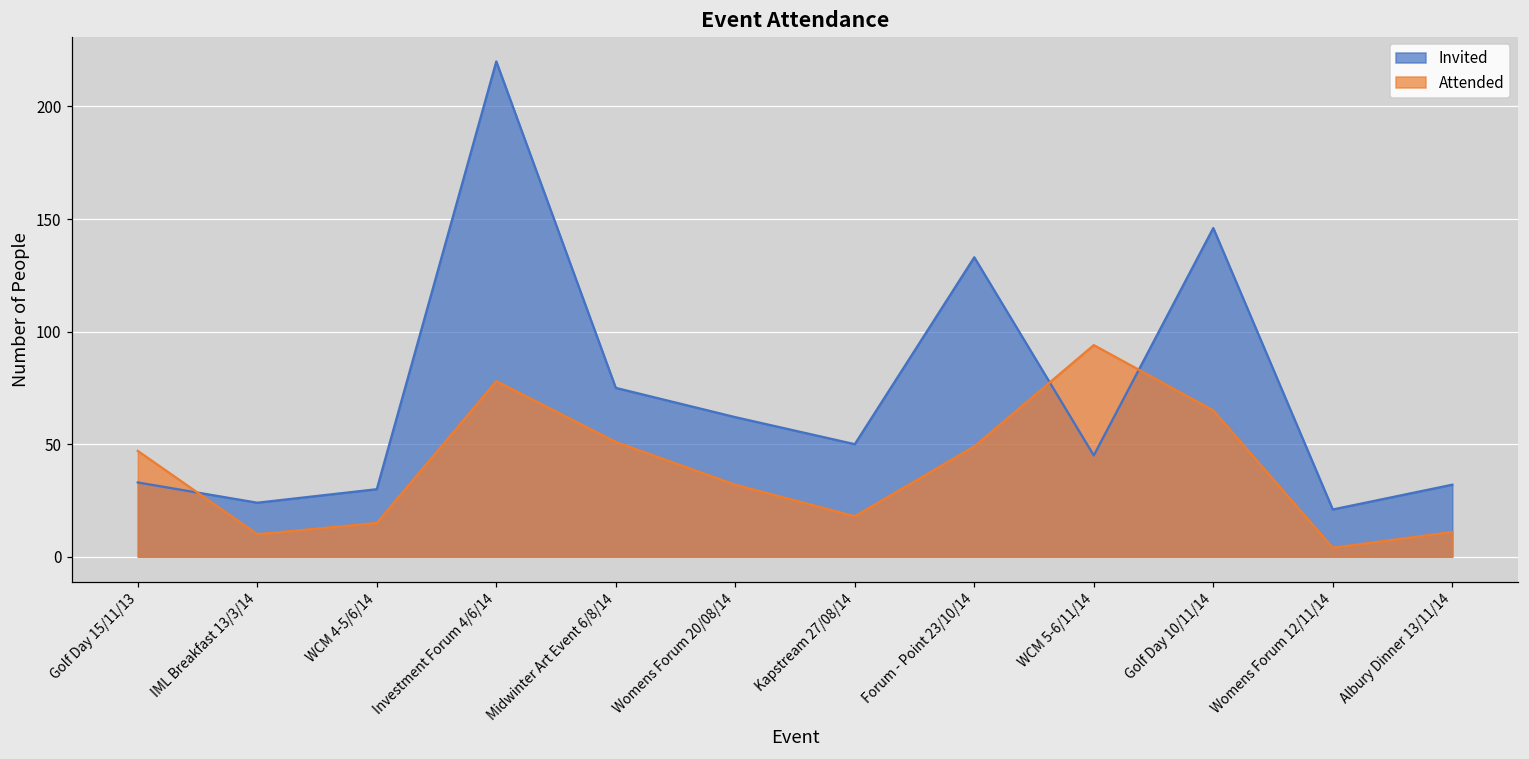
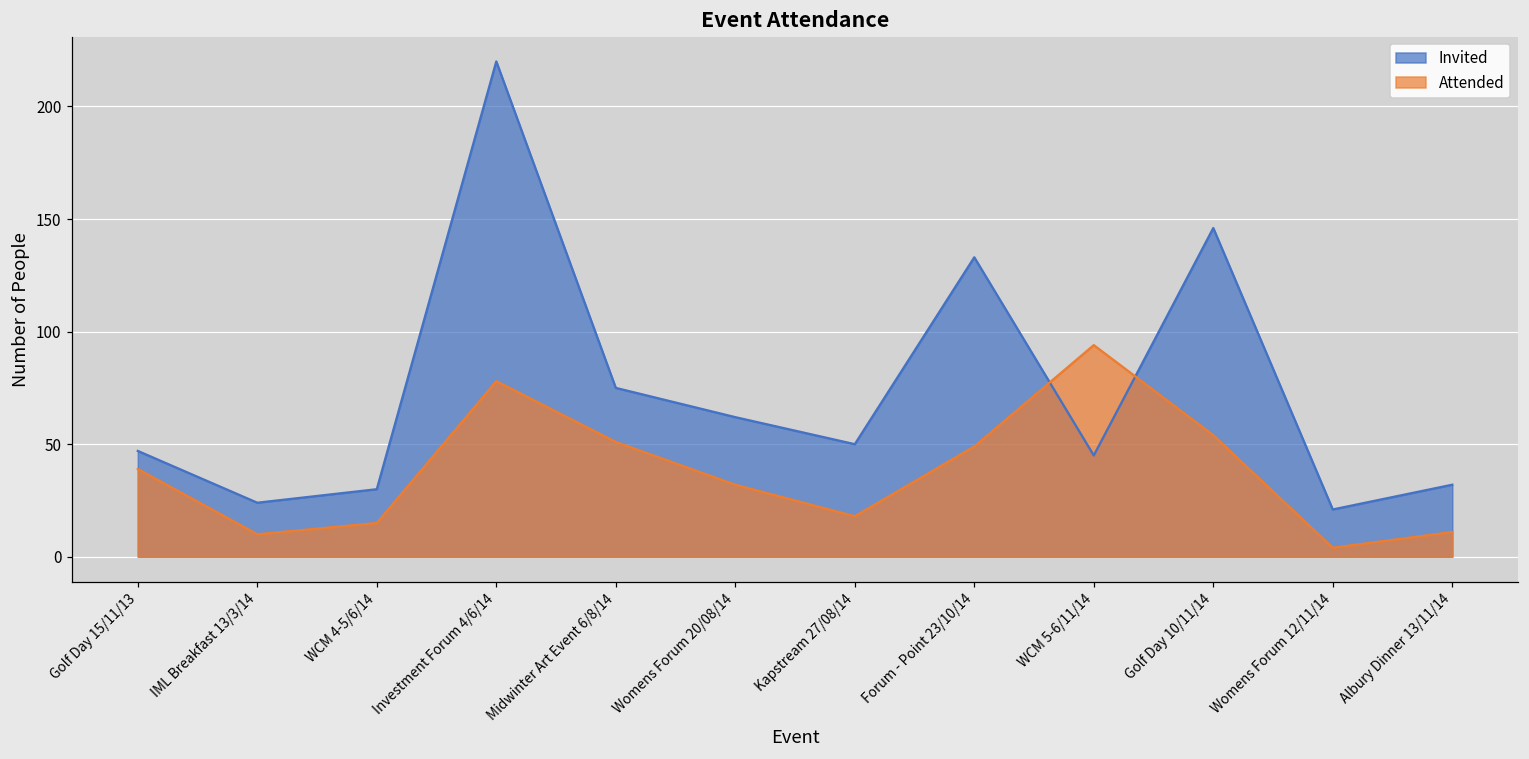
  {
    "Invited": {
-     "Golf Day 15/11/13": 33,
+     "Golf Day 15/11/13": 47,
      "IML Breakfast 13/3/14": 24,
      "WCM 4-5/6/14": 30,
      "Investment Forum 4/6/14": 220,
      "Midwinter Art Event 6/8/14": 75,
      "Womens Forum 20/08/14": 62,
      "Kapstream 27/08/14": 50,
      "Forum - Point 23/10/14": 133,
      "WCM 5-6/11/14": 45,
      "Golf Day 10/11/14": 146,
      "Womens Forum 12/11/14": 21,
      "Albury Dinner 13/11/14": 32
    },
    "Attended": {
-     "Golf Day 15/11/13": 47,
+     "Golf Day 15/11/13": 39,
      "IML Breakfast 13/3/14": 10,
      "WCM 4-5/6/14": 15,
      "Investment Forum 4/6/14": 78,
      "Midwinter Art Event 6/8/14": 51,
      "Womens Forum 20/08/14": 32,
      "Kapstream 27/08/14": 18,
      "Forum - Point 23/10/14": 49,
      "WCM 5-6/11/14": 94,
-     "Golf Day 10/11/14": 65,
+     "Golf Day 10/11/14": 54,
      "Womens Forum 12/11/14": 4,
      "Albury Dinner 13/11/14": 11
    }
  }
